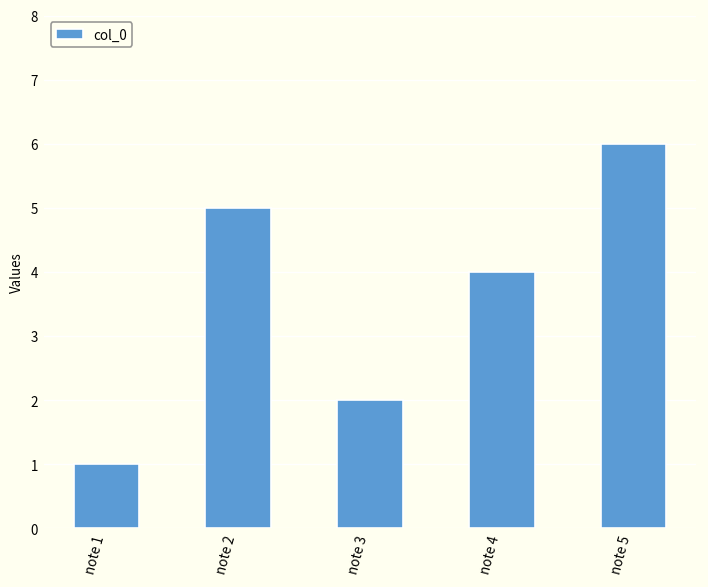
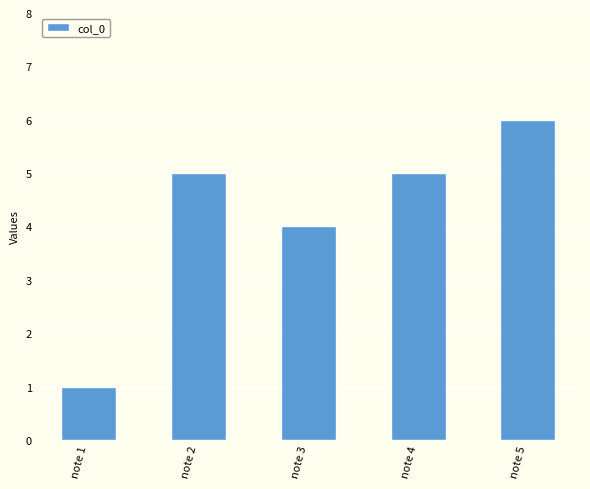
  {
    "note 1": 1,
    "note 2": 5,
-   "note 3": 2,
-   "note 4": 4,
+   "note 3": 4,
+   "note 4": 5,
    "note 5": 6
  }
